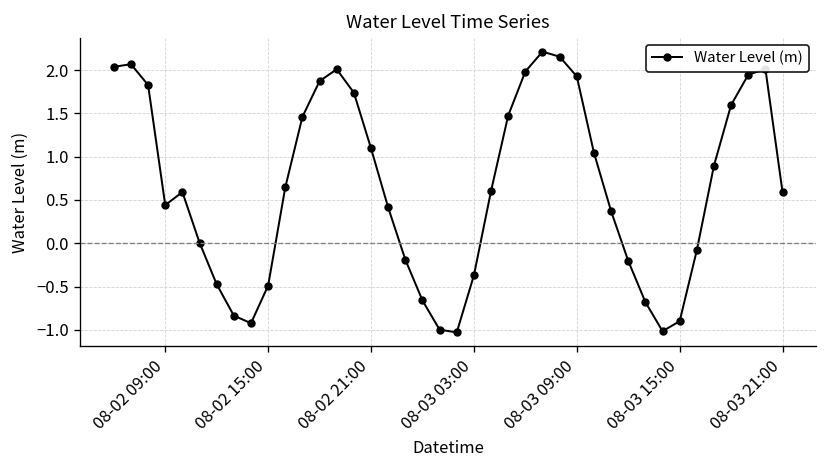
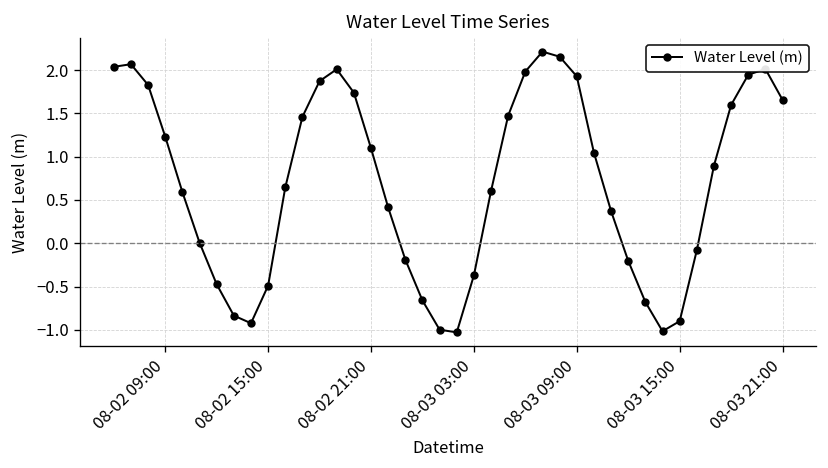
  {
-   "08-02 09:00": 0.4,
+   "08-02 09:00": 1.2,
    "08-02 15:00": -0.5,
    "08-02 21:00": 1.1,
    "08-03 03:00": -0.4,
    "08-03 09:00": 1.9,
    "08-03 15:00": -0.9,
-   "08-03 21:00": 0.6
+   "08-03 21:00": 1.7
  }
